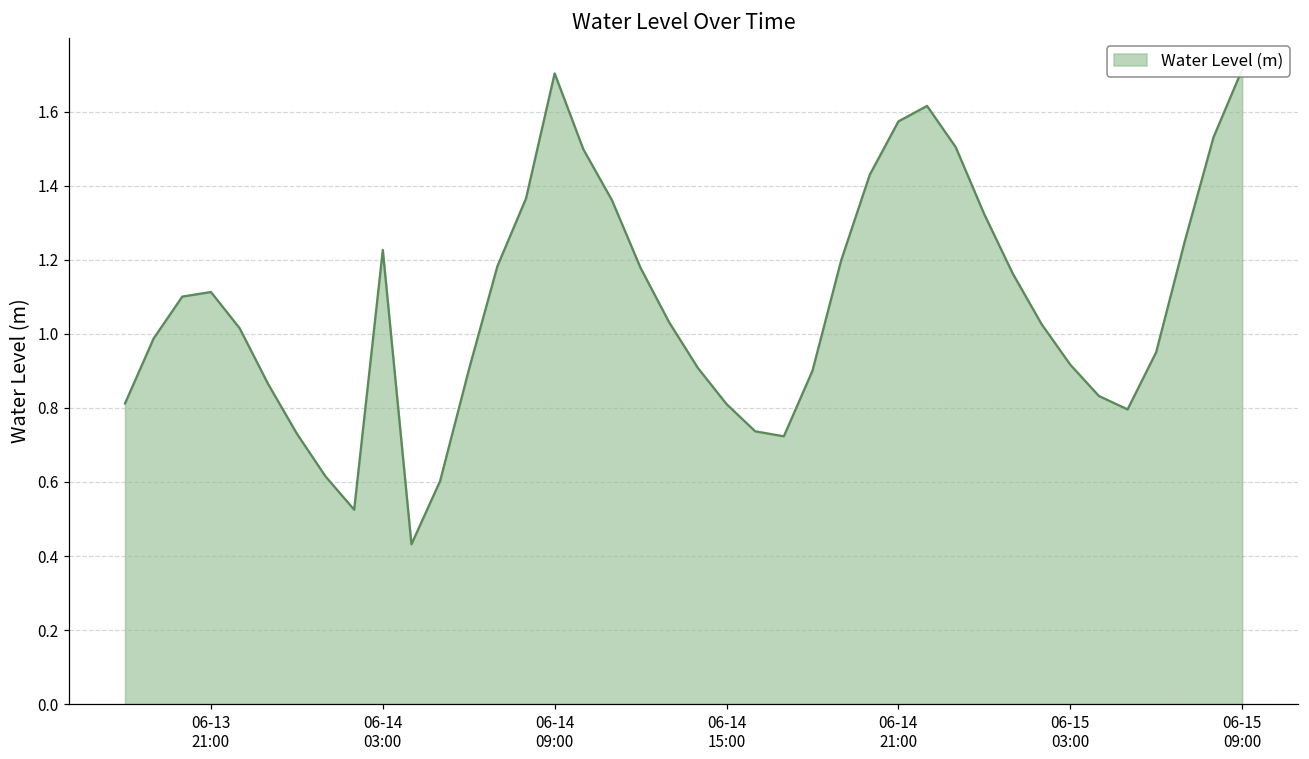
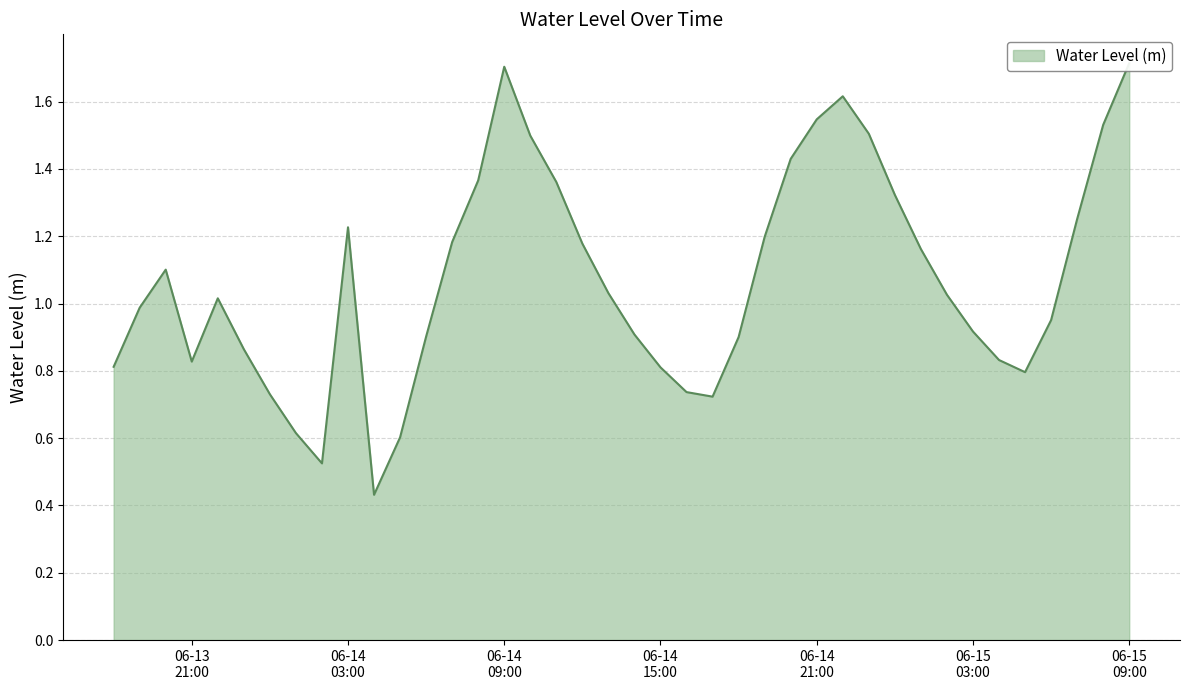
  {
-   "06-13 21:00": 1.11,
+   "06-13 21:00": 0.83,
    "06-14 03:00": 1.23,
    "06-14 09:00": 1.70,
    "06-14 15:00": 0.81,
-   "06-14 21:00": 1.57,
+   "06-14 21:00": 1.55,
    "06-15 03:00": 0.92
  }
